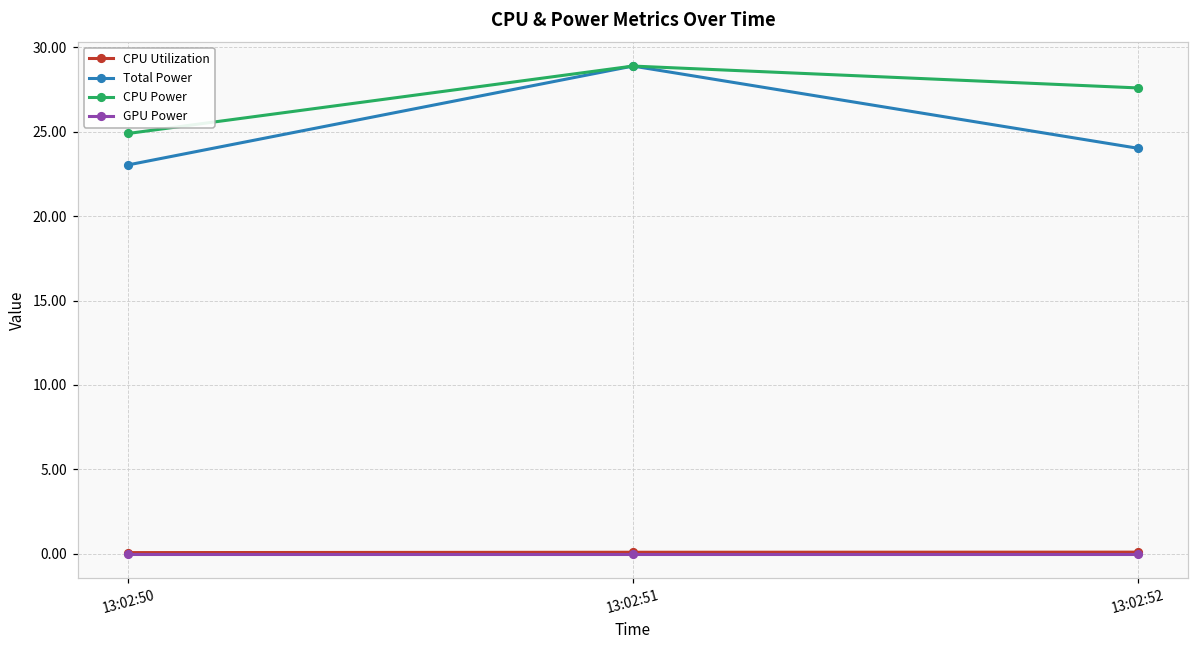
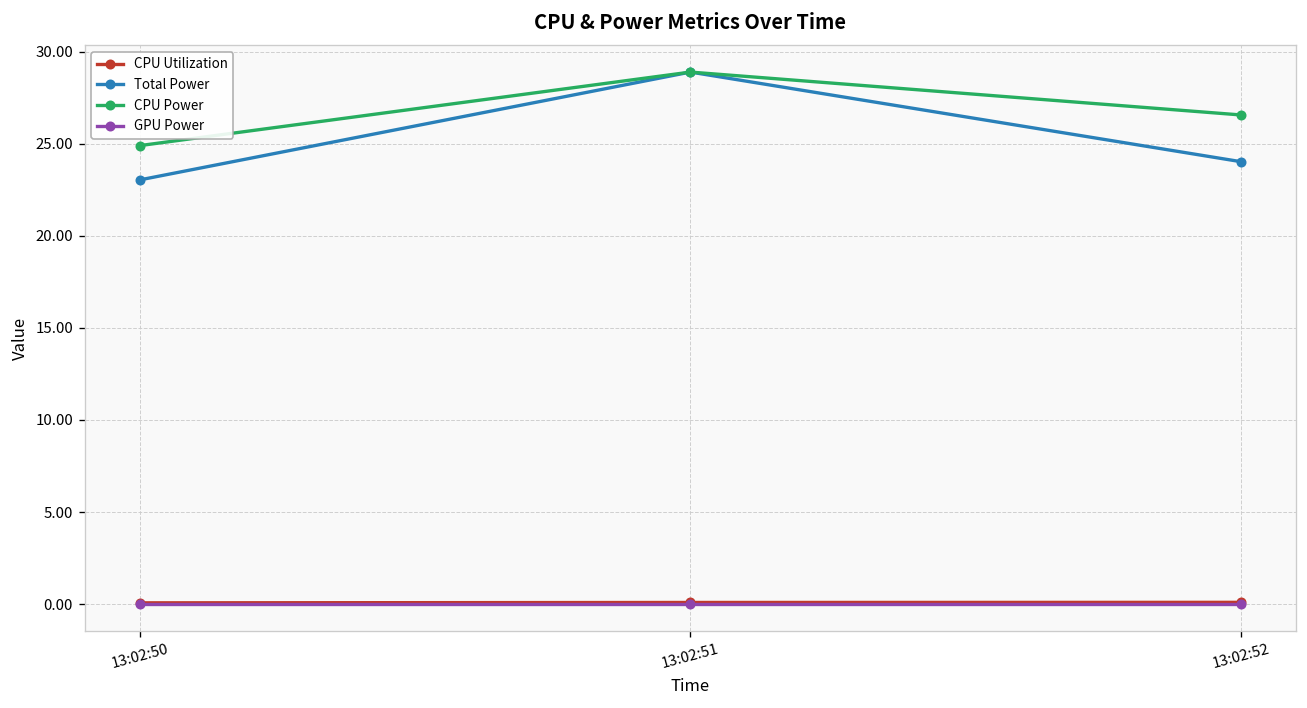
  {
    "Total Power": {
      "13:02:50": 23.0,
      "13:02:52": 24.0
    },
    "CPU Power": {
      "13:02:50": 24.9,
-     "13:02:52": 27.6
+     "13:02:52": 26.6
    }
  }
